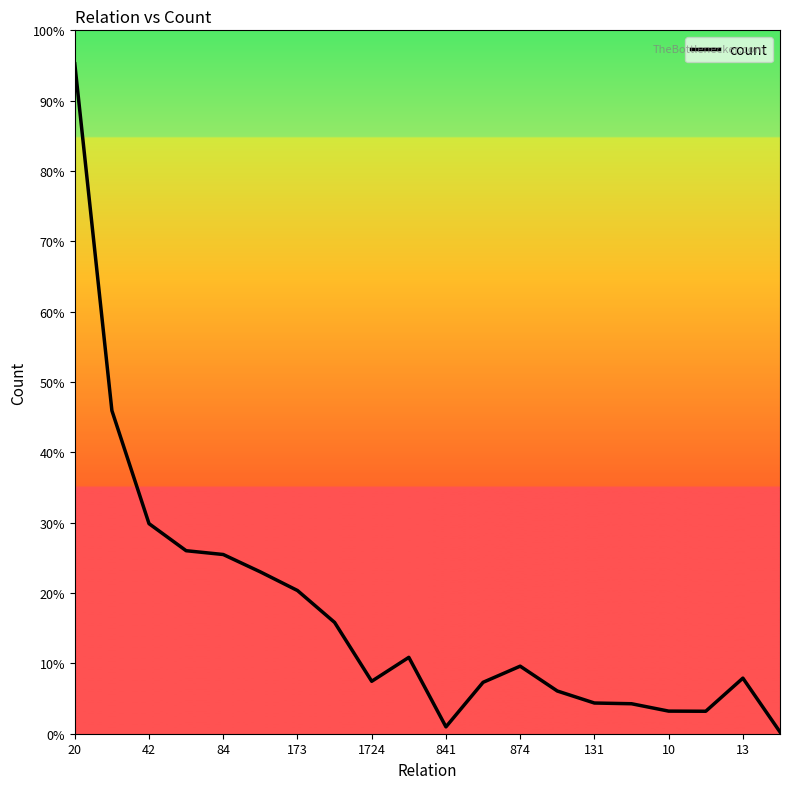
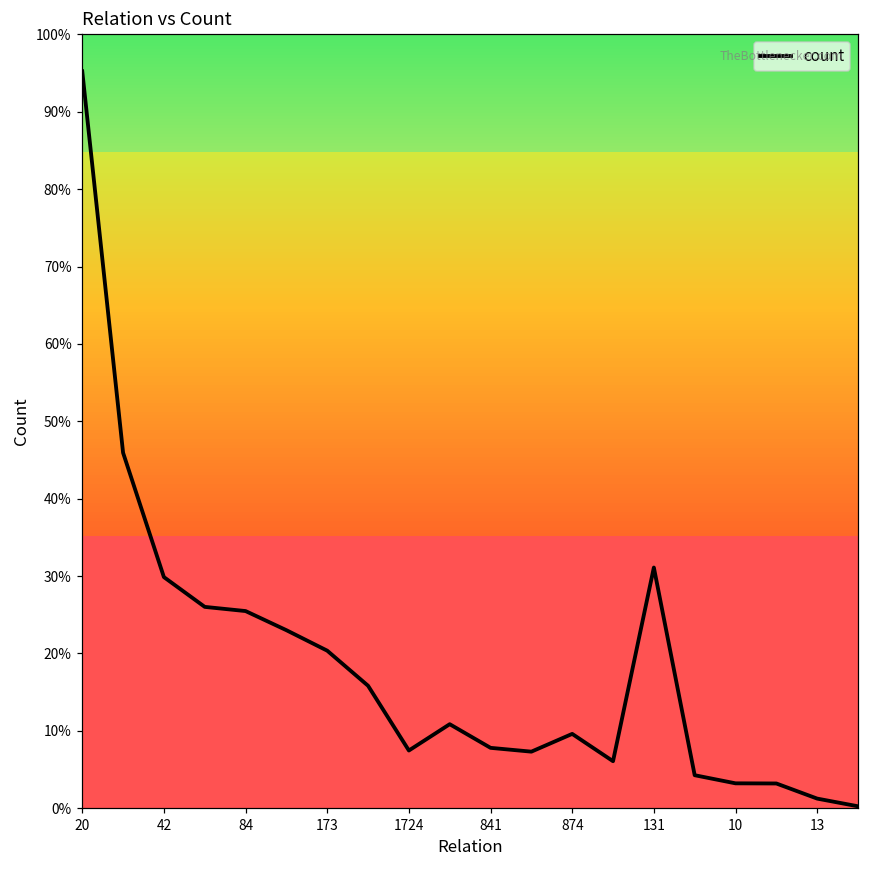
  {
    "20": "95%",
    "42": "30%",
    "84": "25%",
    "173": "20%",
    "1724": "7%",
-   "841": "1%",
+   "841": "8%",
    "874": "10%",
-   "131": "4%",
+   "131": "31%",
    "10": "3%",
-   "13": "8%"
+   "13": "1%"
  }
